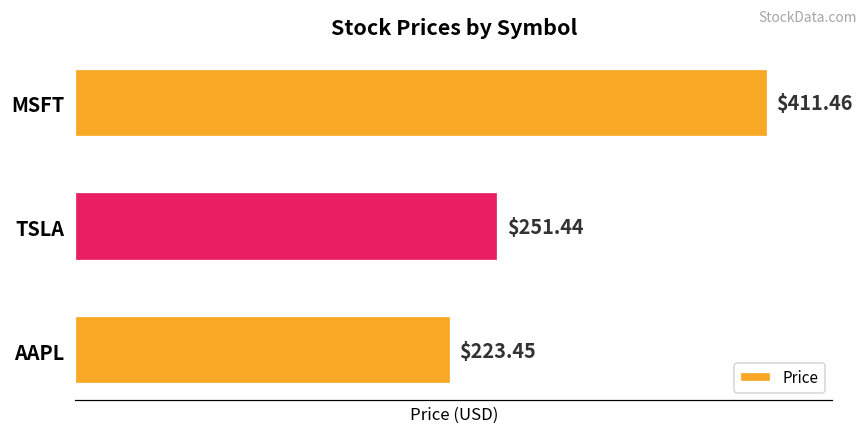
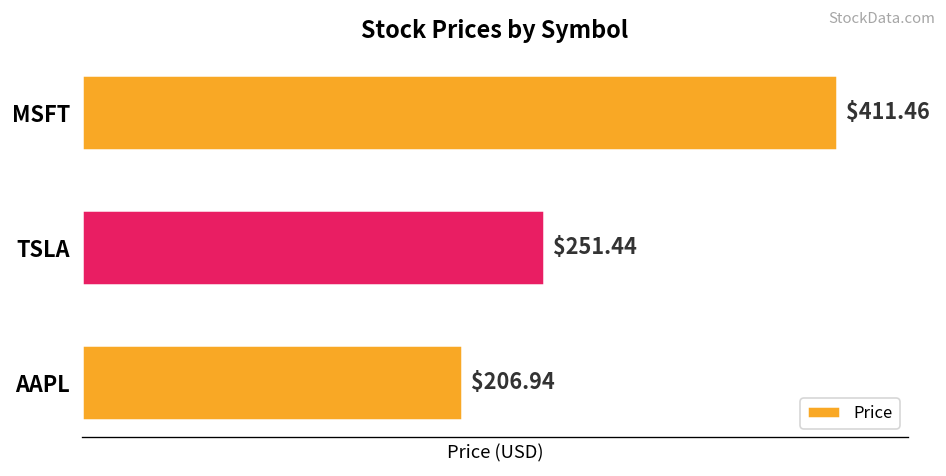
  {
    "MSFT": "$411.46",
    "TSLA": "$251.44",
-   "AAPL": "$223.45"
+   "AAPL": "$206.94"
  }
